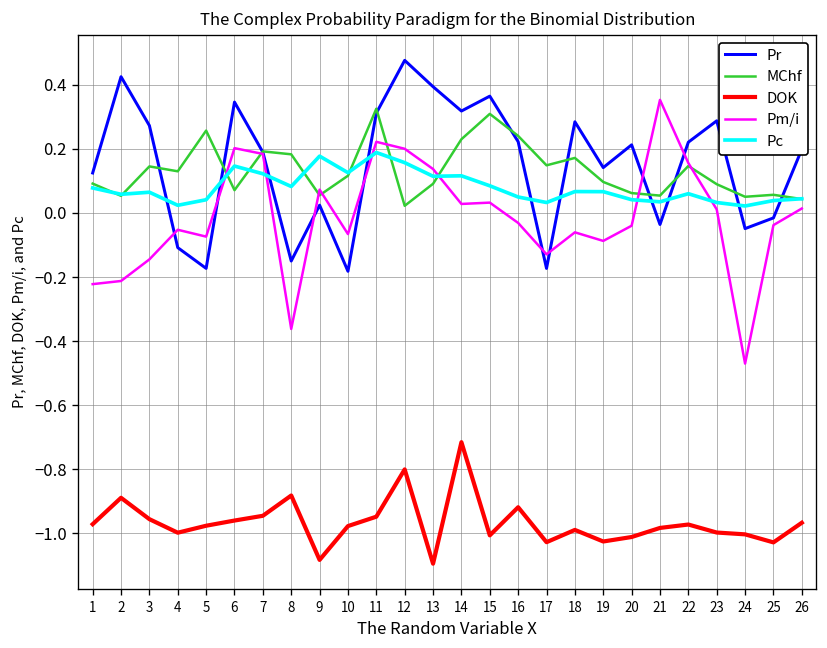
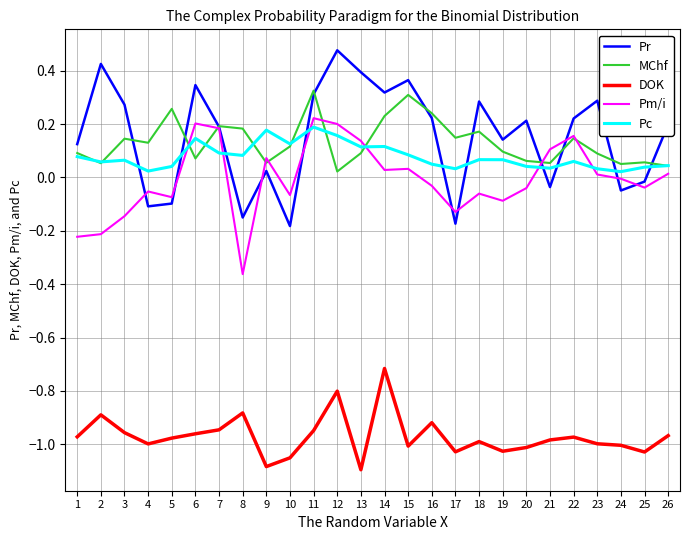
  {
    "Pr": {
      "1": 0.13,
      "2": 0.43,
      "3": 0.27,
      "4": -0.11,
-     "5": -0.17,
+     "5": -0.10,
      "6": 0.35,
      "8": -0.15,
      "9": 0.02,
      "10": -0.18,
      "11": 0.31,
      "12": 0.48,
      "13": 0.39,
      "14": 0.32,
      "15": 0.37,
      "16": 0.22,
      "17": -0.17,
      "18": 0.28,
      "19": 0.14,
      "20": 0.21,
      "21": -0.04,
      "22": 0.22,
      "23": 0.29,
      "24": -0.05,
      "25": -0.02
    },
    "MChf": {
      "1": 0.09,
      "3": 0.15,
      "4": 0.13,
      "5": 0.26,
      "6": 0.07,
      "8": 0.18,
      "9": 0.06,
      "11": 0.33,
      "12": 0.02,
      "13": 0.09,
      "14": 0.23,
      "15": 0.31,
      "16": 0.24,
      "17": 0.15,
      "18": 0.17,
      "19": 0.10,
      "20": 0.06,
      "21": 0.05,
      "23": 0.09,
      "24": 0.05,
      "25": 0.06
    },
    "DOK": {
      "1": -0.97,
      "2": -0.89,
      "3": -0.96,
      "4": -1.00,
      "5": -0.98,
      "6": -0.96,
      "7": -0.95,
      "8": -0.88,
      "9": -1.08,
-     "10": -0.98,
+     "10": -1.05,
      "11": -0.95,
      "12": -0.80,
      "13": -1.10,
      "14": -0.72,
      "15": -1.01,
      "16": -0.92,
      "17": -1.03,
      "18": -0.99,
      "19": -1.03,
      "20": -1.01,
      "21": -0.98,
      "22": -0.97,
      "23": -1.00,
      "24": -1.00,
      "25": -1.03,
      "26": -0.97
    },
    "Pm/i": {
      "1": -0.22,
      "2": -0.21,
      "3": -0.14,
      "4": -0.05,
      "5": -0.07,
      "6": 0.20,
      "8": -0.36,
      "9": 0.07,
      "10": -0.07,
      "11": 0.22,
      "12": 0.20,
      "13": 0.14,
      "14": 0.03,
      "15": 0.03,
      "16": -0.03,
      "17": -0.13,
      "18": -0.06,
      "19": -0.09,
      "20": -0.04,
-     "21": 0.35,
+     "21": 0.11,
      "23": 0.01,
-     "24": -0.47,
+     "24": 0.00,
      "25": -0.04,
      "26": 0.01
    },
    "Pc": {
      "1": 0.08,
      "3": 0.06,
      "4": 0.02,
      "5": 0.04,
      "6": 0.15,
-     "7": 0.12,
+     "7": 0.09,
      "8": 0.08,
      "9": 0.18,
      "11": 0.19,
      "12": 0.16,
      "13": 0.11,
      "14": 0.12,
      "15": 0.08,
      "16": 0.05,
      "17": 0.03,
      "18": 0.07,
      "19": 0.07,
      "20": 0.04,
      "21": 0.03,
      "22": 0.06,
      "23": 0.03,
      "24": 0.02,
      "25": 0.04
    }
  }
